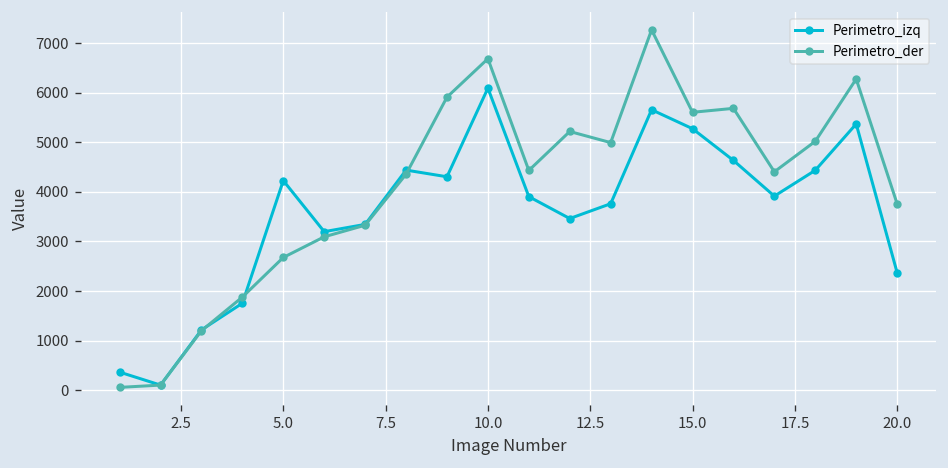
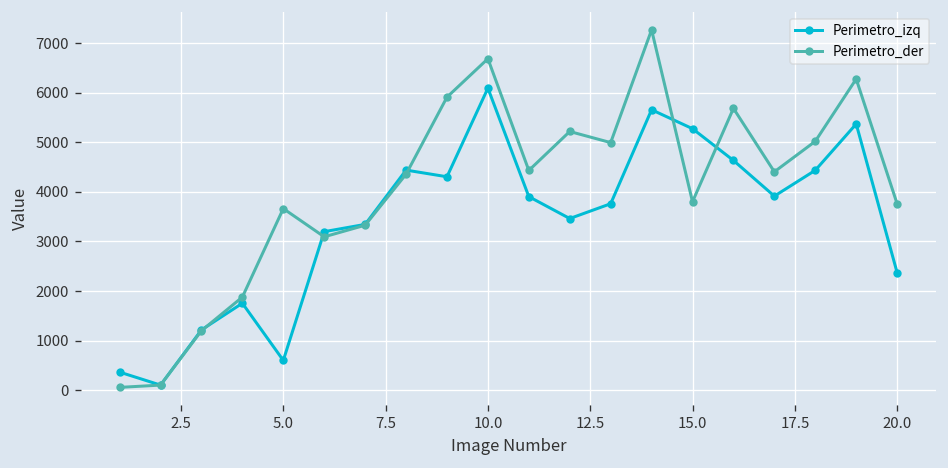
  {
    "Perimetro_izq": {
-     "5.0": 4200,
+     "5.0": 600,
      "10.0": 6100,
      "15.0": 5300,
      "20.0": 2400
    },
    "Perimetro_der": {
-     "5.0": 2700,
+     "5.0": 3700,
      "10.0": 6700,
-     "15.0": 5600,
+     "15.0": 3800,
      "20.0": 3800
    }
  }
